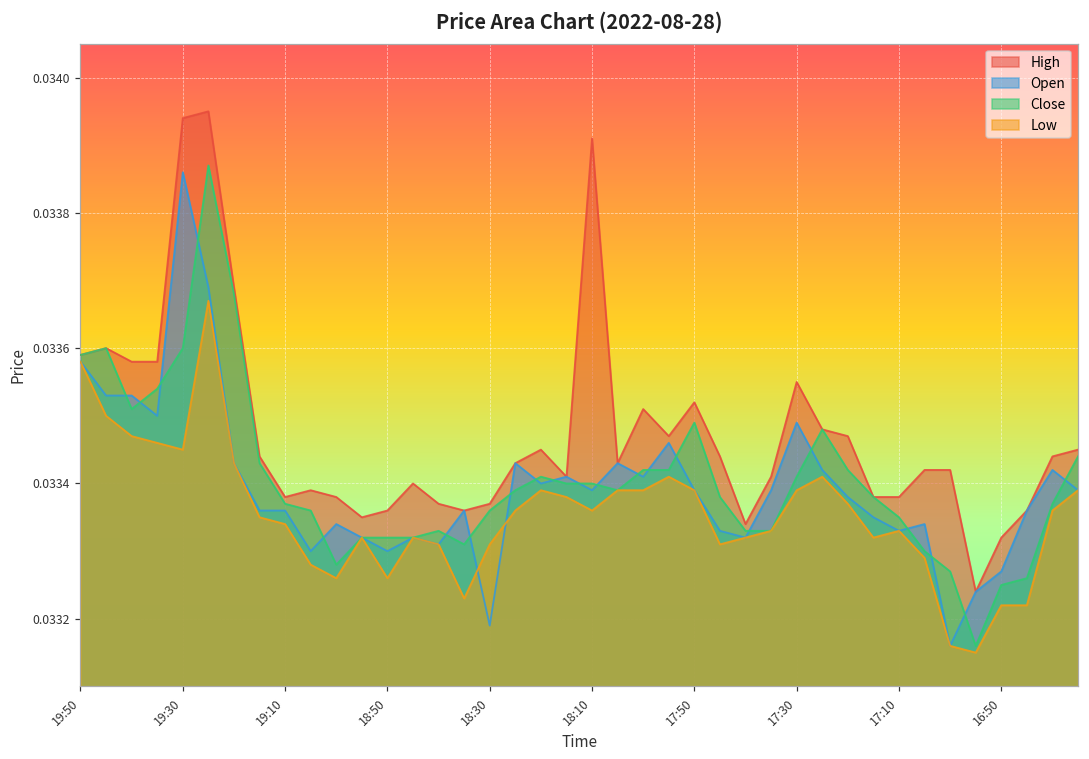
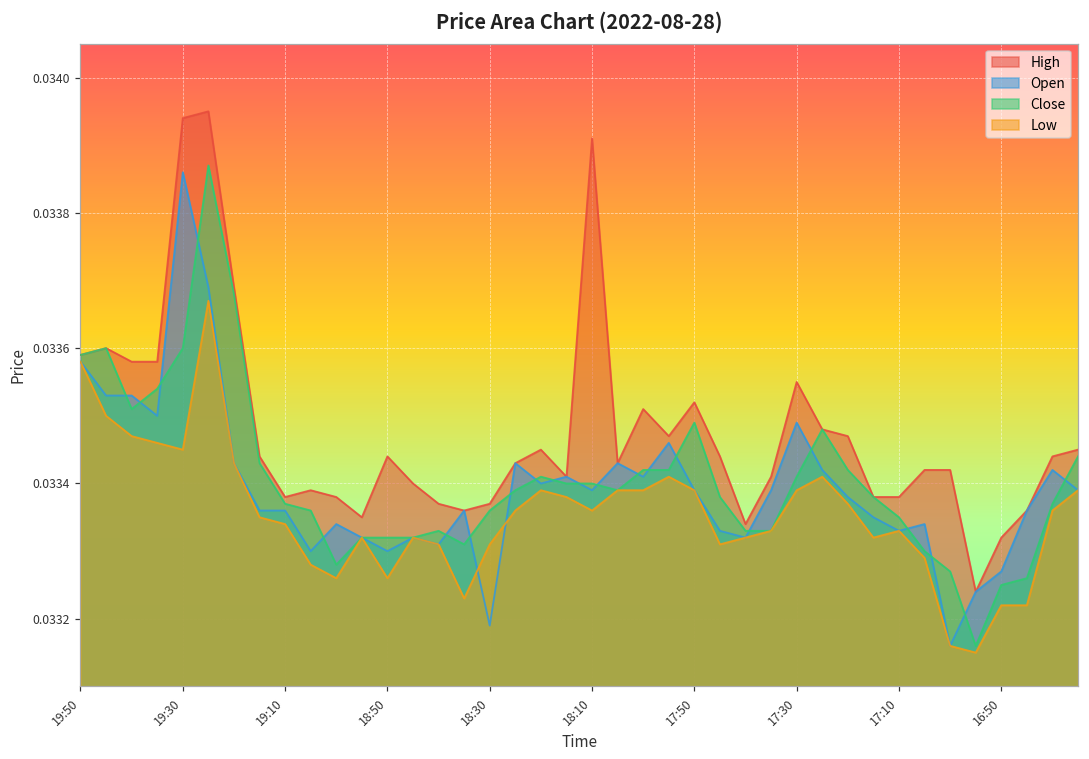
  {
    "High": {
      "19:30": 0.03394,
      "19:10": 0.03338,
-     "18:50": 0.03336,
+     "18:50": 0.03344,
      "18:30": 0.03337,
      "18:10": 0.03391,
      "17:50": 0.03352,
      "17:30": 0.03355,
      "17:10": 0.03338,
      "16:50": 0.03332
    },
    "Open": {
      "19:30": 0.03386,
      "19:10": 0.03336,
      "18:50": 0.03330,
      "18:30": 0.03319,
      "18:10": 0.03339,
      "17:30": 0.03349,
      "16:50": 0.03327
    },
    "Close": {
      "19:30": 0.03360,
      "19:10": 0.03337,
      "18:50": 0.03332,
      "18:30": 0.03336,
      "18:10": 0.03340,
      "17:50": 0.03349,
      "17:30": 0.03341,
      "17:10": 0.03335,
      "16:50": 0.03325
    },
    "Low": {
      "19:30": 0.03345,
      "19:10": 0.03334,
      "18:50": 0.03326,
      "18:30": 0.03331,
      "18:10": 0.03336,
      "17:30": 0.03339,
      "16:50": 0.03322
    }
  }
